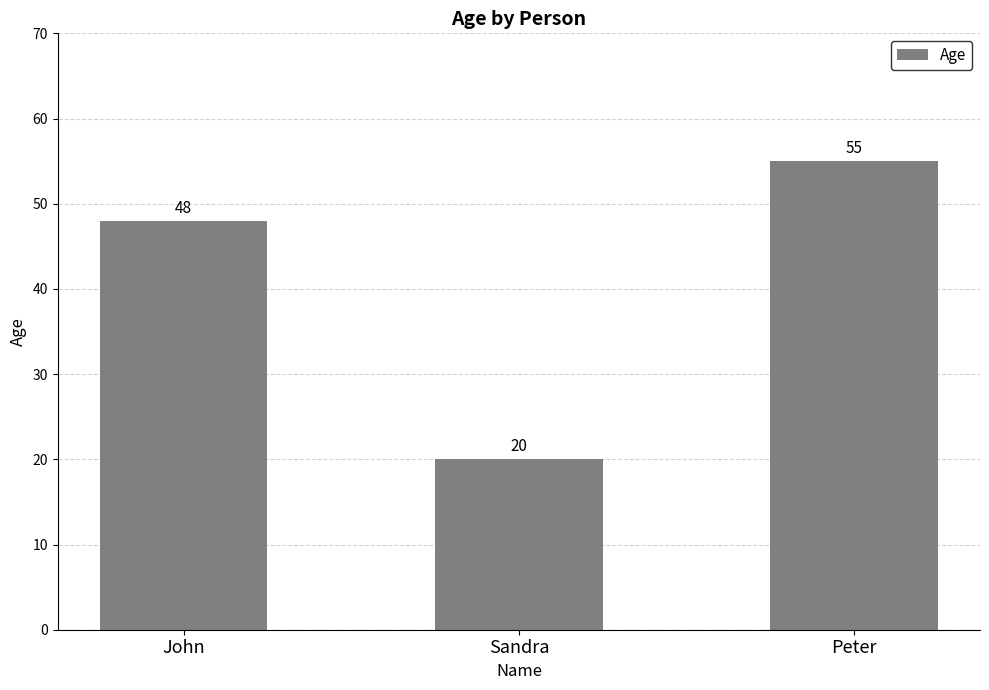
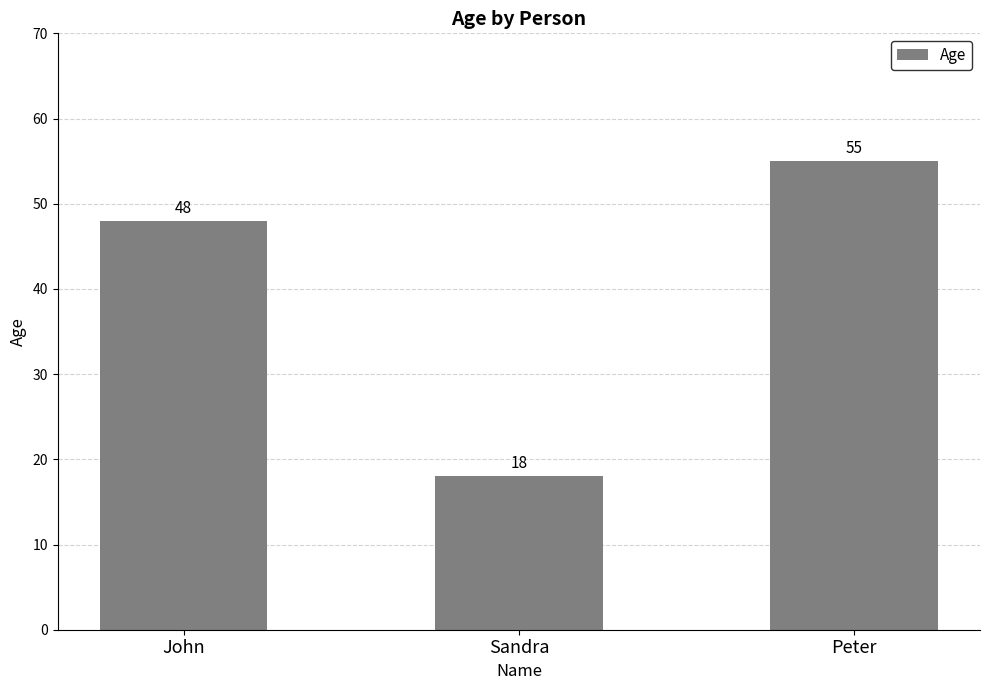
  {
    "John": 48,
-   "Sandra": 20,
+   "Sandra": 18,
    "Peter": 55
  }
